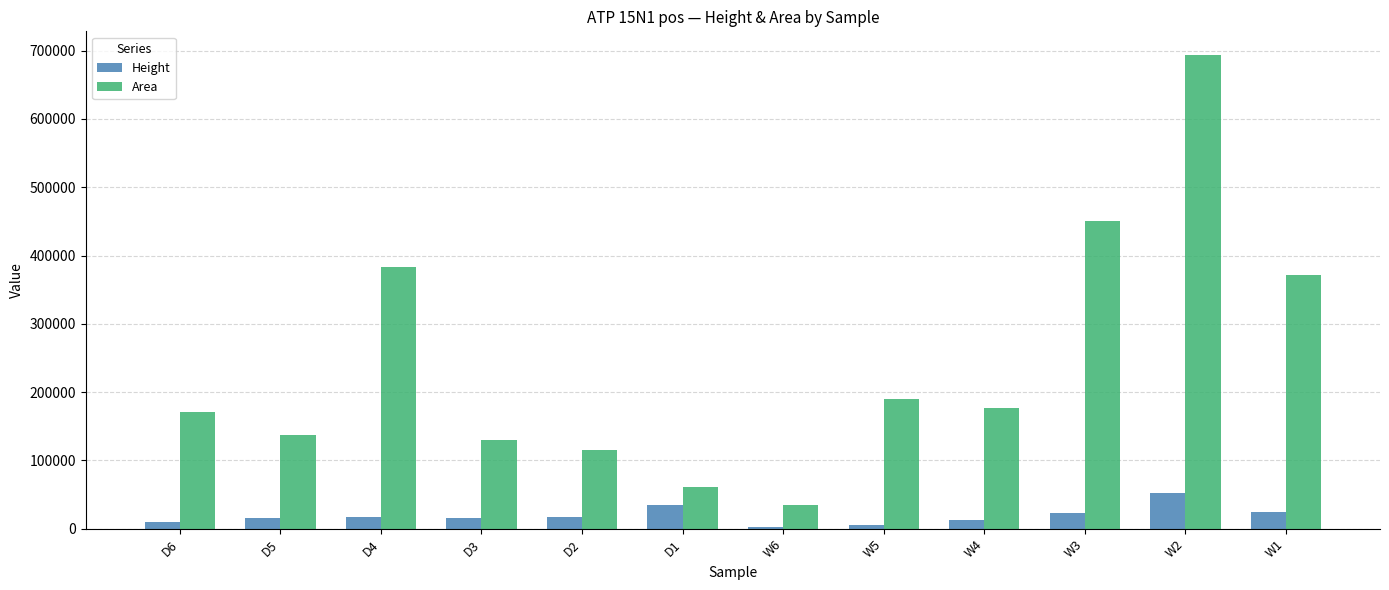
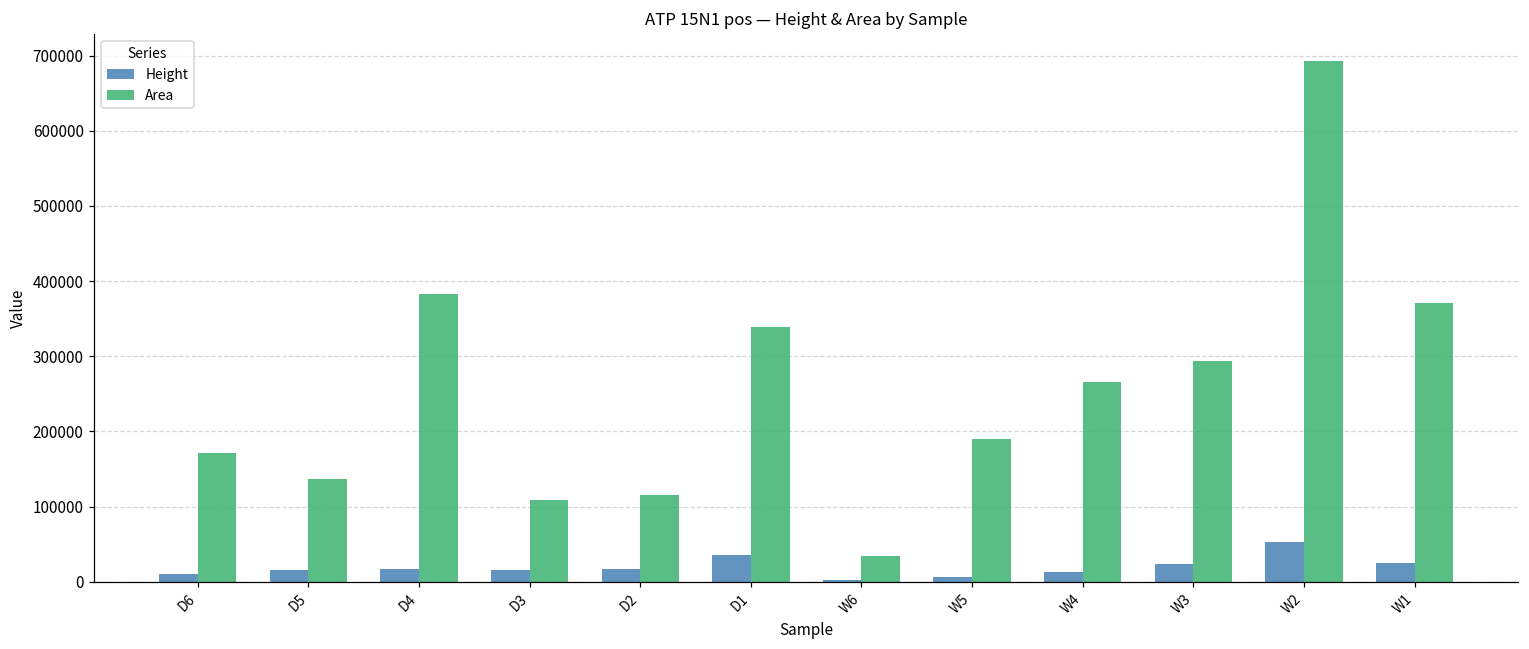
  {
    "Height": {
      "D6": 10000,
      "D5": 20000,
      "D4": 20000,
      "D3": 20000,
      "D2": 20000,
      "D1": 40000,
      "W5": 10000,
      "W4": 10000,
      "W3": 20000,
      "W2": 50000,
      "W1": 20000
    },
    "Area": {
      "D6": 170000,
      "D5": 140000,
      "D4": 380000,
-     "D3": 130000,
+     "D3": 110000,
      "D2": 120000,
-     "D1": 60000,
+     "D1": 340000,
      "W6": 30000,
      "W5": 190000,
-     "W4": 180000,
-     "W3": 450000,
+     "W4": 270000,
+     "W3": 290000,
      "W2": 690000,
      "W1": 370000
    }
  }
